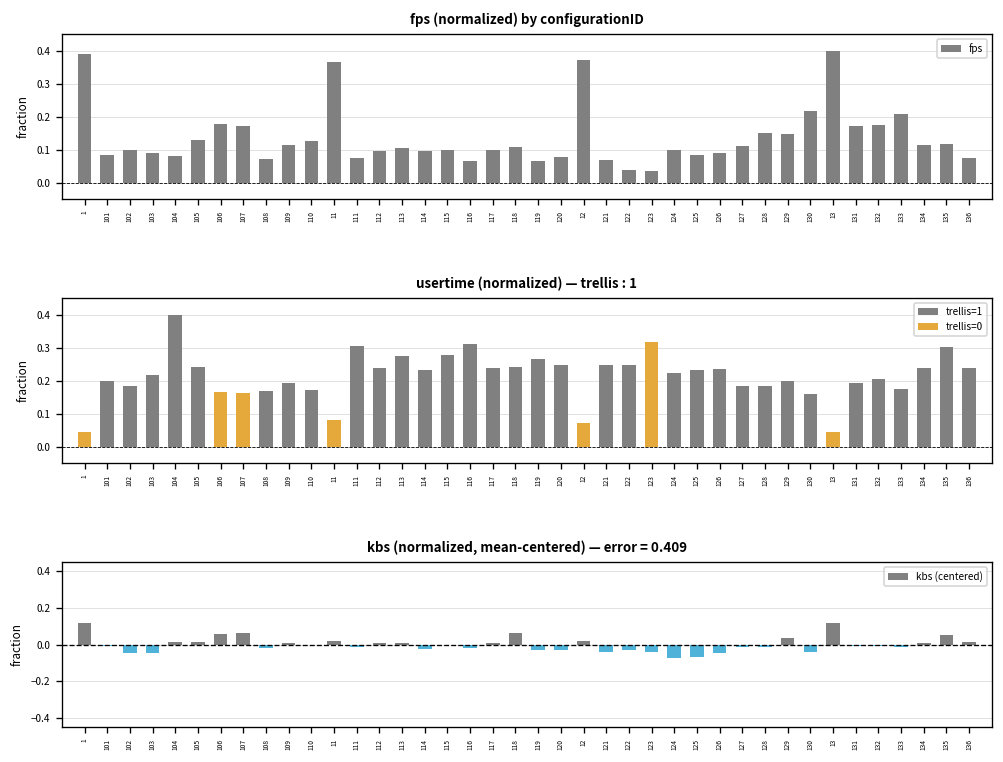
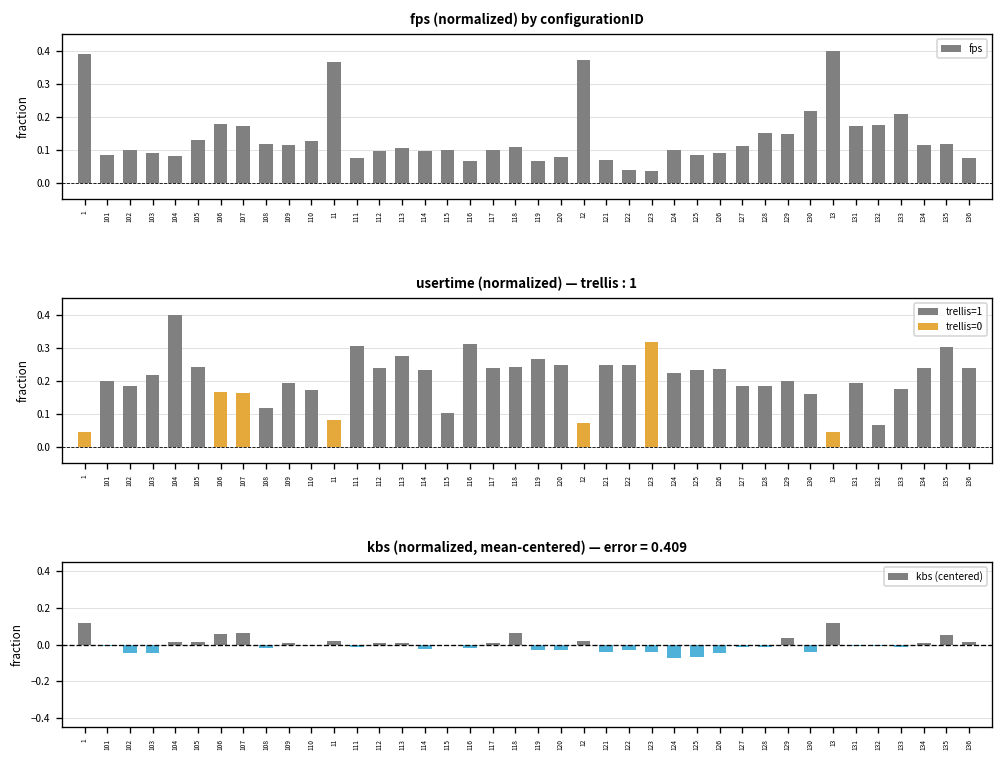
  {
    "fps (normalized) by configurationID": {
      "1": 0.39,
      "101": 0.08,
      "102": 0.10,
      "103": 0.09,
      "104": 0.08,
      "105": 0.13,
      "106": 0.18,
      "107": 0.17,
-     "108": 0.07,
+     "108": 0.12,
      "109": 0.11,
      "110": 0.13,
      "11": 0.37,
      "111": 0.07,
      "112": 0.09,
      "113": 0.11,
      "114": 0.10,
      "115": 0.10,
      "116": 0.07,
      "117": 0.10,
      "118": 0.11,
      "119": 0.07,
      "120": 0.08,
      "12": 0.37,
      "121": 0.07,
      "122": 0.04,
      "123": 0.03,
      "124": 0.10,
      "125": 0.08,
      "126": 0.09,
      "127": 0.11,
      "128": 0.15,
      "129": 0.15,
      "130": 0.22,
      "13": 0.40,
      "131": 0.17,
      "132": 0.17,
      "133": 0.21,
      "134": 0.12,
      "135": 0.12,
      "136": 0.07
    },
    "usertime (normalized) — trellis : 1": {
      "1": 0.04,
      "101": 0.20,
      "102": 0.18,
      "103": 0.22,
      "104": 0.40,
      "105": 0.24,
      "106": 0.16,
      "107": 0.16,
-     "108": 0.17,
+     "108": 0.12,
      "109": 0.19,
      "110": 0.17,
      "11": 0.08,
      "111": 0.31,
      "112": 0.24,
      "113": 0.27,
      "114": 0.23,
-     "115": 0.28,
+     "115": 0.10,
      "116": 0.31,
      "117": 0.24,
      "118": 0.24,
      "119": 0.27,
      "120": 0.25,
      "12": 0.07,
      "121": 0.25,
      "122": 0.25,
      "123": 0.32,
      "124": 0.22,
      "125": 0.23,
      "126": 0.24,
      "127": 0.18,
      "128": 0.19,
      "129": 0.20,
      "130": 0.16,
      "13": 0.04,
      "131": 0.19,
-     "132": 0.20,
+     "132": 0.06,
      "133": 0.17,
      "134": 0.24,
      "135": 0.30,
      "136": 0.24
    },
    "kbs (normalized, mean-centered) — error = 0.409": {
      "1": 0.12,
      "102": -0.05,
      "103": -0.04,
      "106": 0.06,
      "107": 0.06,
      "11": 0.02,
      "114": -0.02,
      "118": 0.06,
      "119": -0.03,
      "120": -0.03,
      "12": 0.02,
      "121": -0.04,
      "122": -0.03,
      "123": -0.04,
      "124": -0.07,
      "125": -0.07,
      "126": -0.05,
      "129": 0.04,
      "130": -0.04,
      "13": 0.12,
      "135": 0.05
    }
  }
